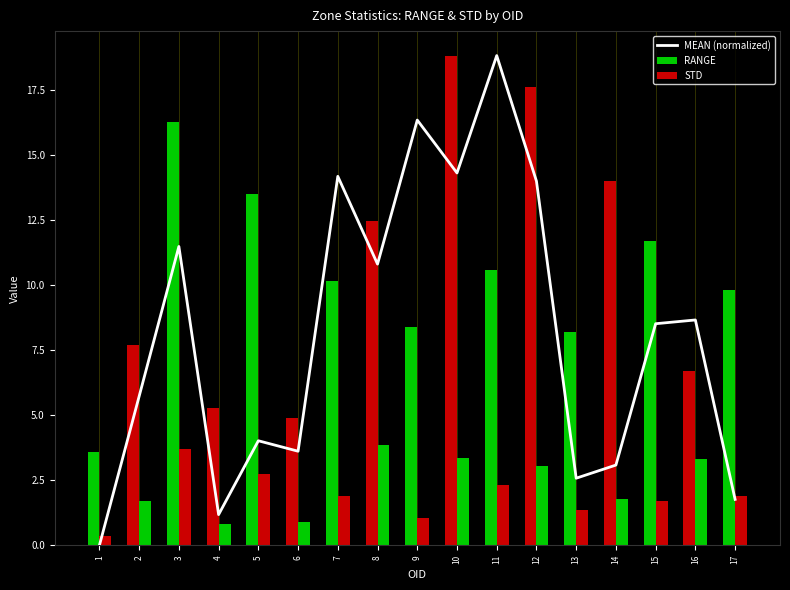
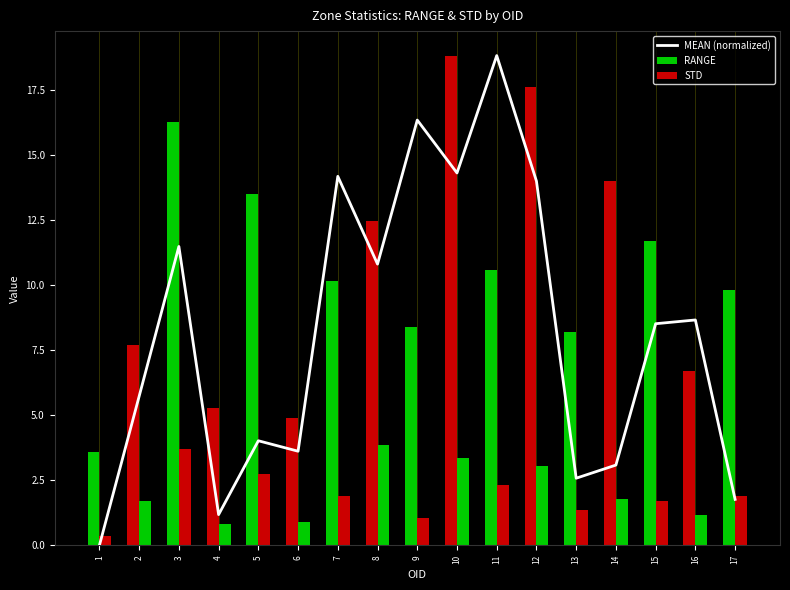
  {
    "RANGE": {
      "1": 3.6,
      "2": 7.7,
      "3": 16.3,
      "4": 5.3,
      "5": 13.5,
      "6": 4.9,
      "7": 10.2,
      "8": 12.4,
      "9": 8.4,
      "10": 18.8,
      "11": 10.6,
      "12": 17.6,
      "13": 8.2,
      "14": 14.0,
      "15": 11.7,
      "16": 6.7,
      "17": 9.8
    },
    "MEAN (normalized)": {
      "1": 0.0,
      "2": 5.7,
      "3": 11.5,
      "4": 1.2,
      "5": 4.0,
      "6": 3.6,
      "7": 14.2,
      "8": 10.8,
      "9": 16.3,
      "10": 14.3,
      "11": 18.8,
      "12": 14.0,
      "13": 2.6,
      "14": 3.1,
      "15": 8.5,
      "16": 8.7,
      "17": 1.8
    },
    "STD": {
      "1": 0.4,
      "2": 1.7,
      "3": 3.7,
      "4": 0.8,
      "5": 2.8,
      "6": 0.9,
      "7": 1.9,
      "8": 3.9,
      "9": 1.0,
      "10": 3.4,
      "11": 2.3,
      "12": 3.0,
      "13": 1.4,
      "14": 1.8,
      "15": 1.7,
-     "16": 3.3,
+     "16": 1.2,
      "17": 1.9
    }
  }
